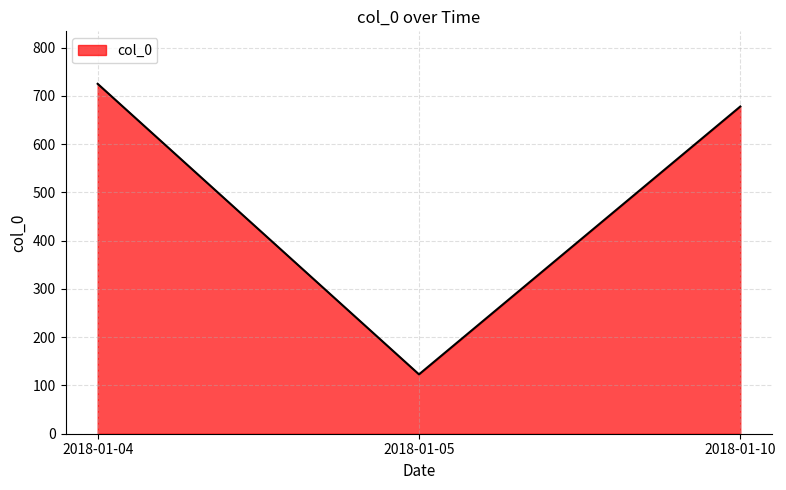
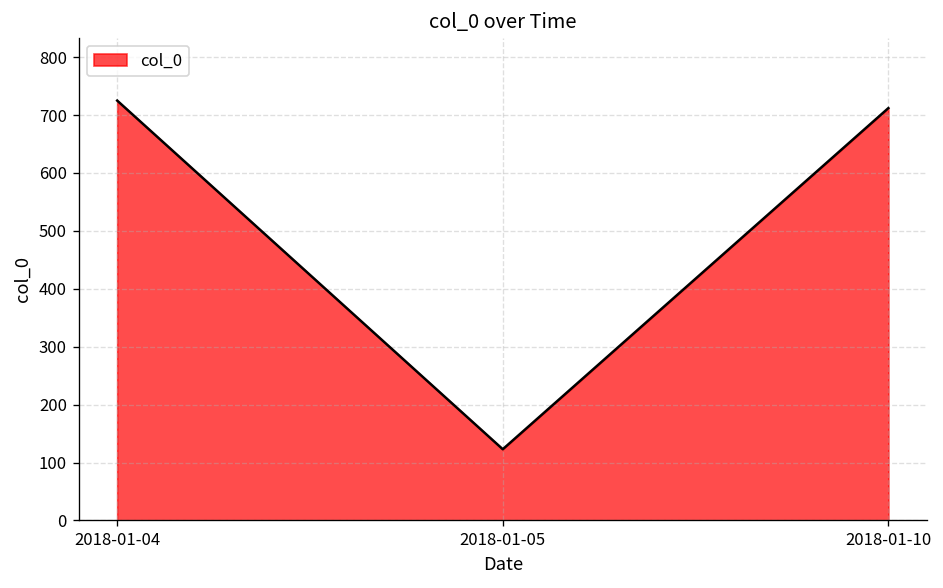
  {
    "2018-01-04": 730,
    "2018-01-05": 120,
-   "2018-01-10": 680
+   "2018-01-10": 710
  }
